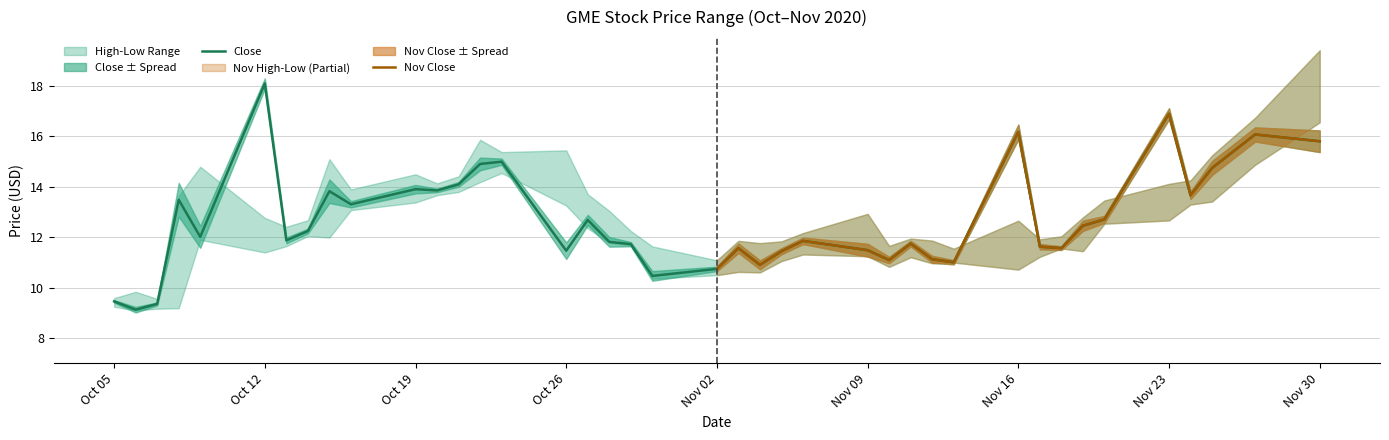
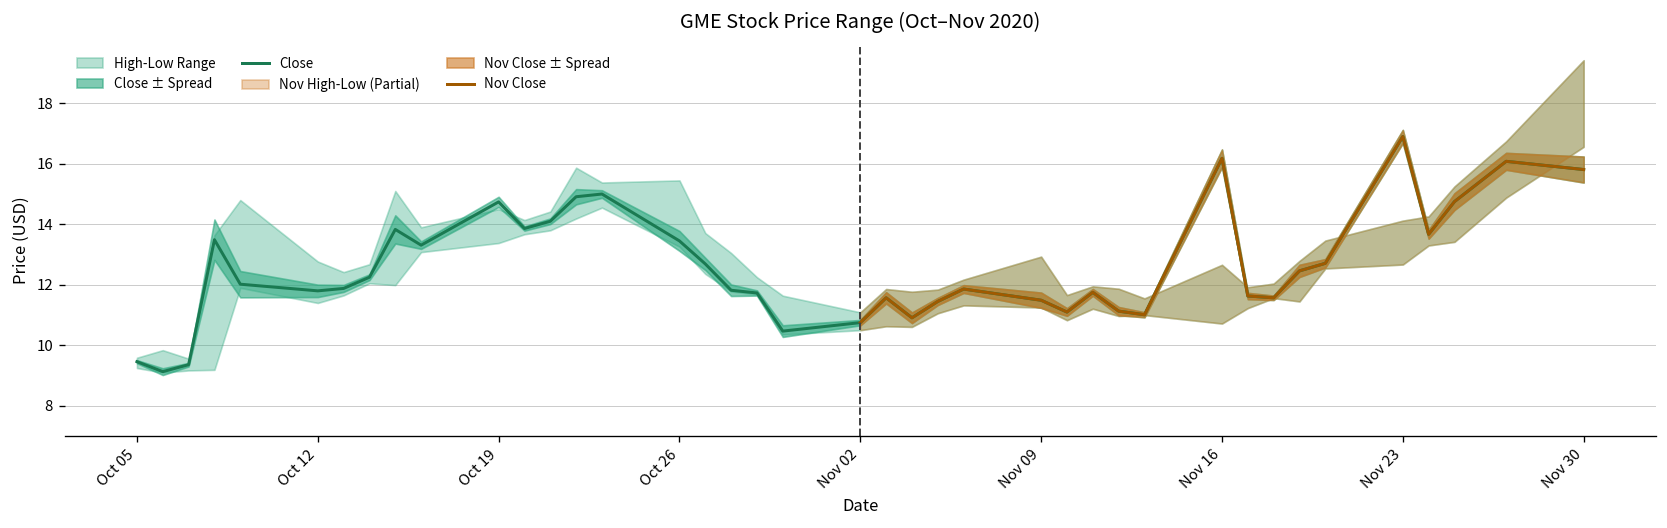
  {
    "Close": {
-     "Oct 12": 18.1,
-     "Oct 19": 13.9,
-     "Oct 26": 11.5
+     "Oct 12": 11.8,
+     "Oct 19": 14.7,
+     "Oct 26": 13.5
    }
  }
